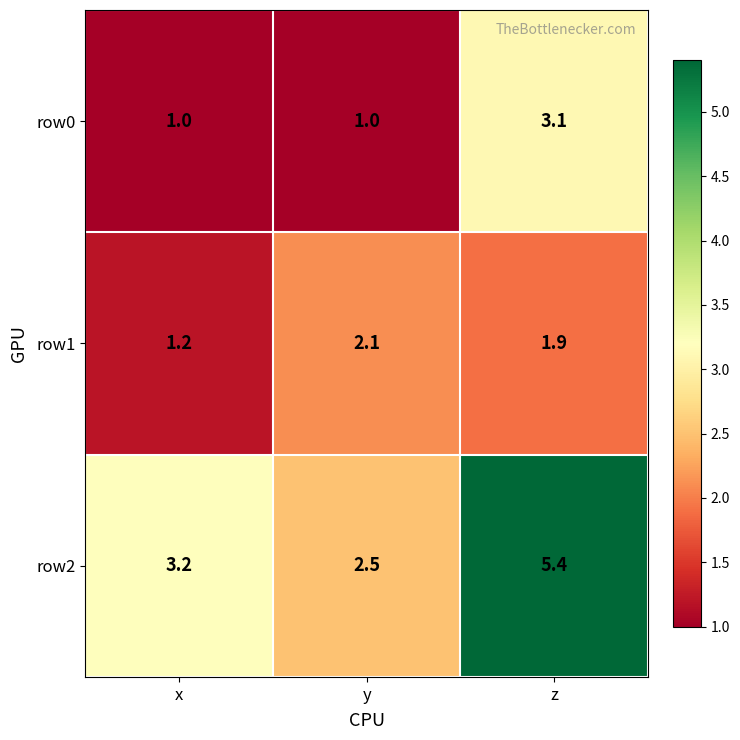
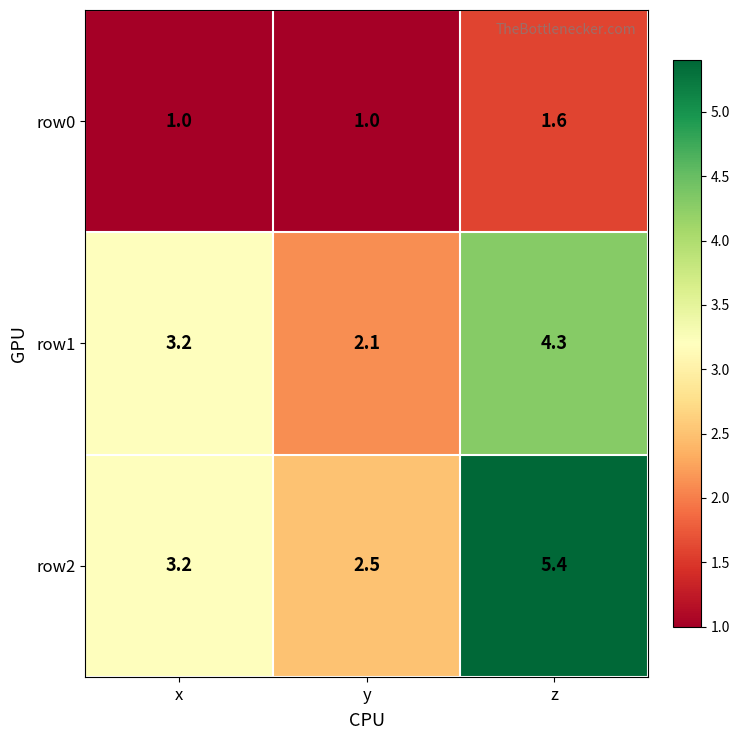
  {
    "row0": {
      "x": 1.0,
      "y": 1.0,
-     "z": 3.1
+     "z": 1.6
    },
    "row1": {
-     "x": 1.2,
+     "x": 3.2,
      "y": 2.1,
-     "z": 1.9
+     "z": 4.3
    },
    "row2": {
      "x": 3.2,
      "y": 2.5,
      "z": 5.4
    }
  }
